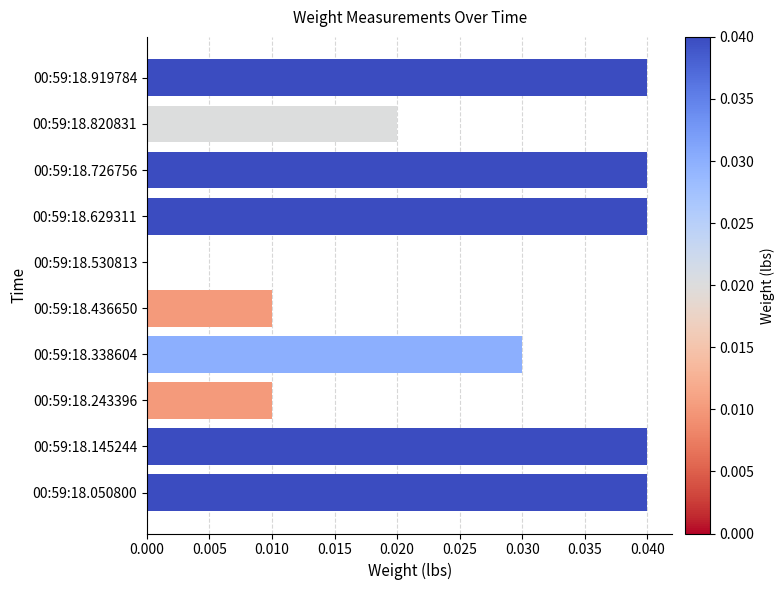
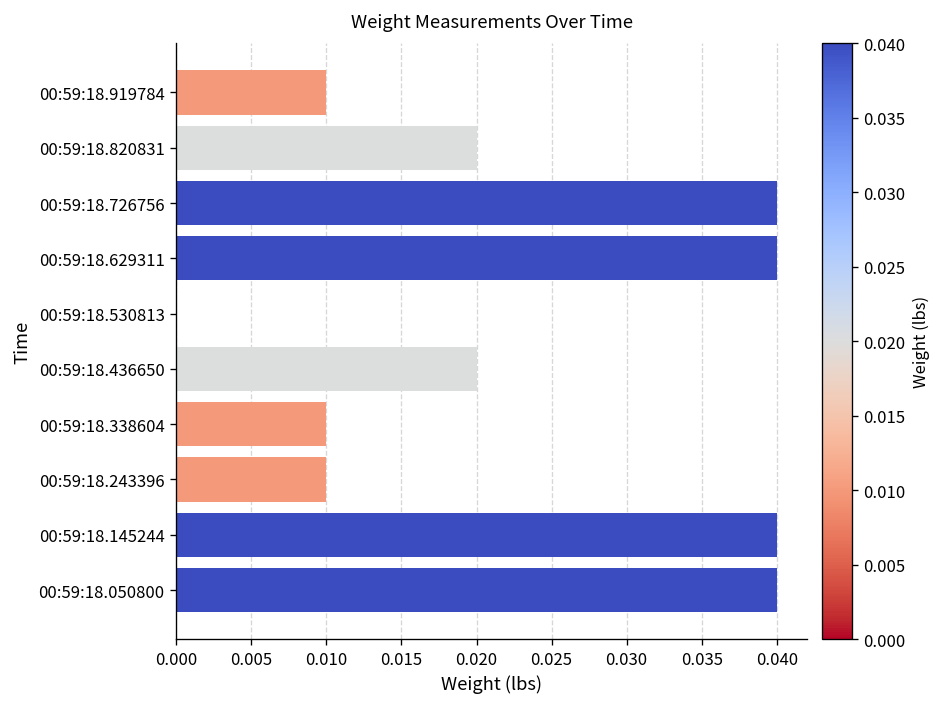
  {
-   "00:59:18.919784": 0.04,
+   "00:59:18.919784": 0.01,
    "00:59:18.820831": 0.02,
    "00:59:18.726756": 0.04,
    "00:59:18.629311": 0.04,
    "00:59:18.530813": 0.00,
-   "00:59:18.436650": 0.01,
-   "00:59:18.338604": 0.03,
+   "00:59:18.436650": 0.02,
+   "00:59:18.338604": 0.01,
    "00:59:18.243396": 0.01,
    "00:59:18.145244": 0.04,
    "00:59:18.050800": 0.04
  }
